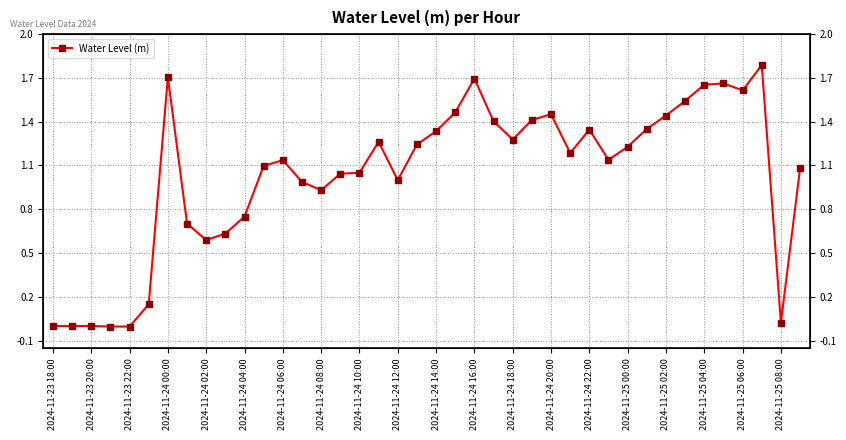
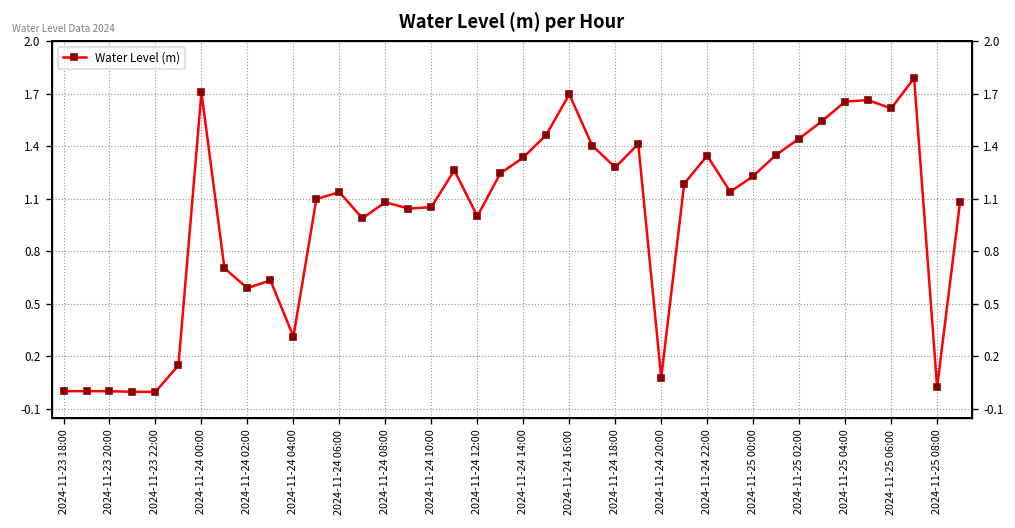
  {
    "2024-11-23 18:00": 0.00,
    "2024-11-23 20:00": 0.00,
    "2024-11-23 22:00": 0.00,
    "2024-11-24 00:00": 1.71,
    "2024-11-24 02:00": 0.59,
-   "2024-11-24 04:00": 0.75,
+   "2024-11-24 04:00": 0.31,
    "2024-11-24 06:00": 1.14,
-   "2024-11-24 08:00": 0.93,
+   "2024-11-24 08:00": 1.08,
    "2024-11-24 10:00": 1.05,
    "2024-11-24 12:00": 1.00,
    "2024-11-24 14:00": 1.33,
    "2024-11-24 16:00": 1.70,
    "2024-11-24 18:00": 1.28,
-   "2024-11-24 20:00": 1.45,
+   "2024-11-24 20:00": 0.08,
    "2024-11-24 22:00": 1.35,
    "2024-11-25 00:00": 1.23,
    "2024-11-25 02:00": 1.44,
    "2024-11-25 04:00": 1.65,
    "2024-11-25 06:00": 1.61,
    "2024-11-25 08:00": 0.02
  }
